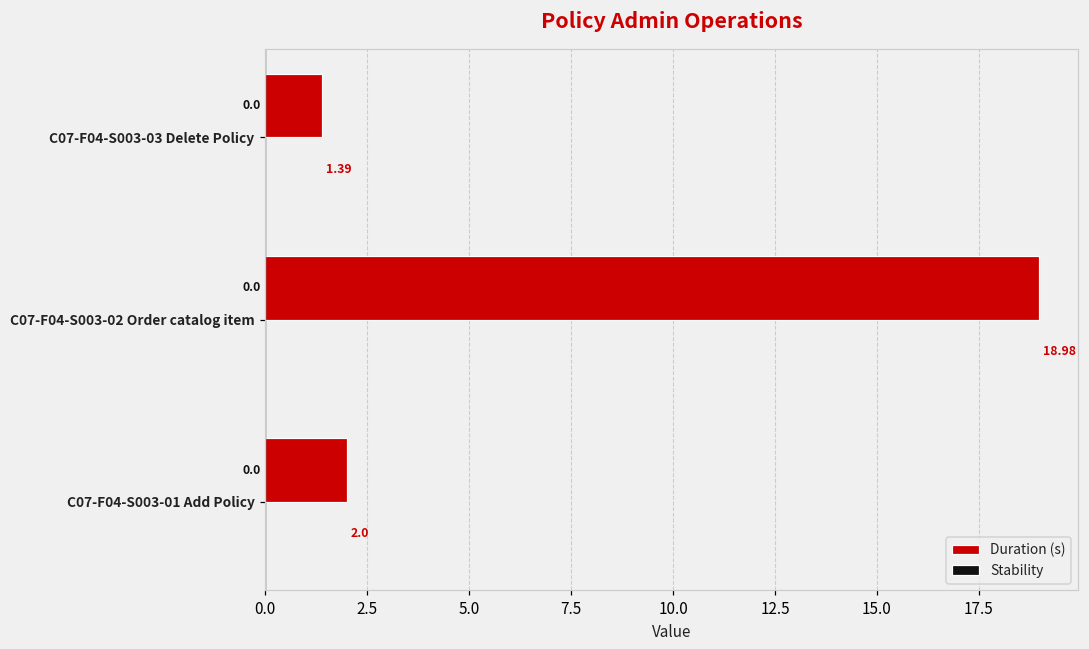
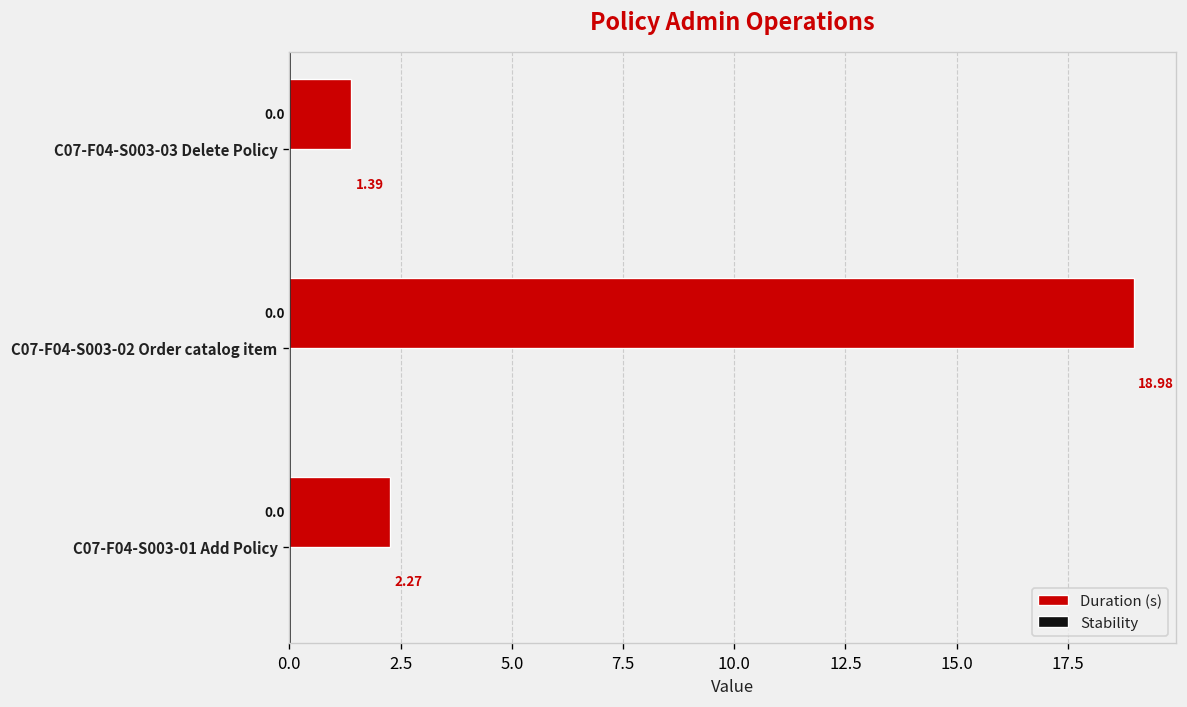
  {
    "Duration (s)": {
-     "C07-F04-S003-01 Add Policy": 2.0
+     "C07-F04-S003-01 Add Policy": 2.27
    },
    "Stability": {
      "C07-F04-S003-03 Delete Policy": 0.0,
      "C07-F04-S003-02 Order catalog item": 0.0,
      "C07-F04-S003-01 Add Policy": 0.0
    }
  }
